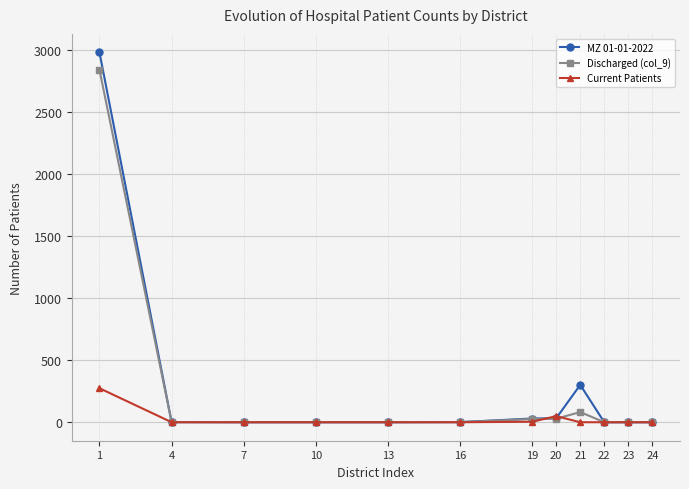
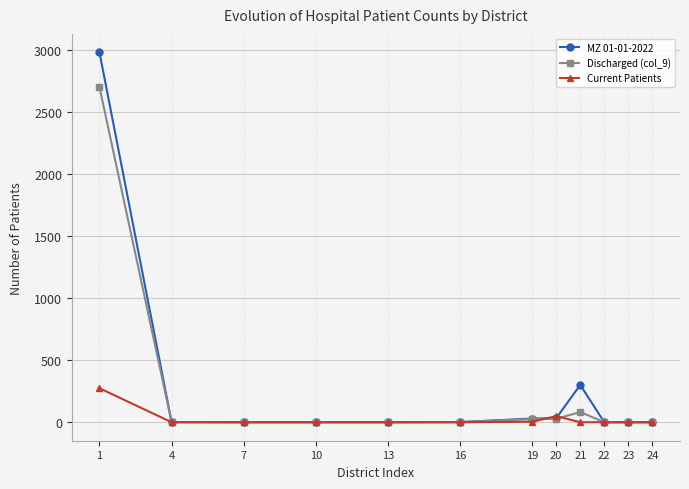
  {
    "MZ 01-01-2022": {
      "1": 2980,
      "21": 300
    },
    "Discharged (col_9)": {
-     "1": 2840,
+     "1": 2700,
      "21": 80
    },
    "Current Patients": {
      "1": 270,
      "19": 0,
      "21": 0
    }
  }
